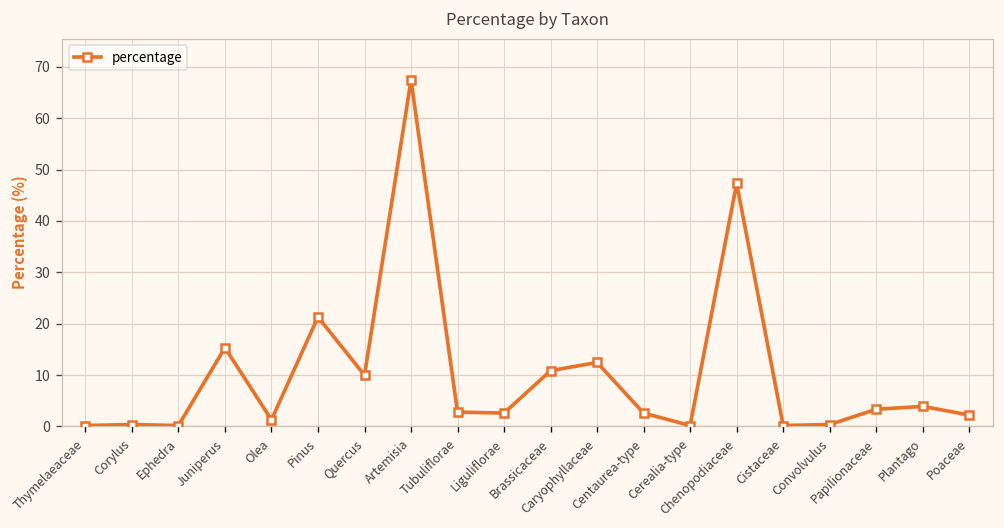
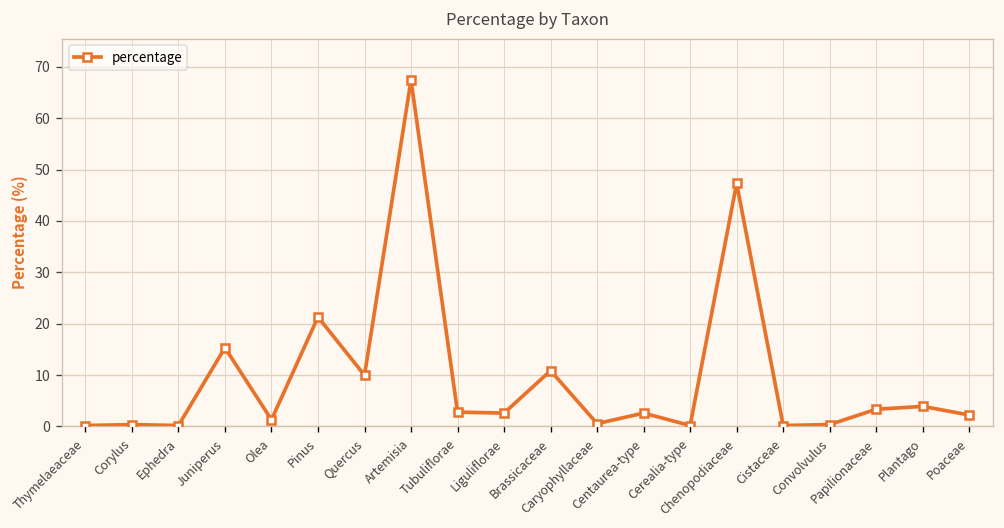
  {
    "Thymelaeaceae": 0,
    "Corylus": 0,
    "Ephedra": 0,
    "Juniperus": 15,
    "Olea": 1,
    "Pinus": 21,
    "Quercus": 10,
    "Artemisia": 67,
    "Tubuliflorae": 3,
    "Liguliflorae": 3,
    "Brassicaceae": 11,
-   "Caryophyllaceae": 12,
+   "Caryophyllaceae": 1,
    "Centaurea-type": 3,
    "Cerealia-type": 0,
    "Chenopodiaceae": 47,
    "Cistaceae": 0,
    "Convolvulus": 0,
    "Papilionaceae": 3,
    "Plantago": 4,
    "Poaceae": 2
  }
